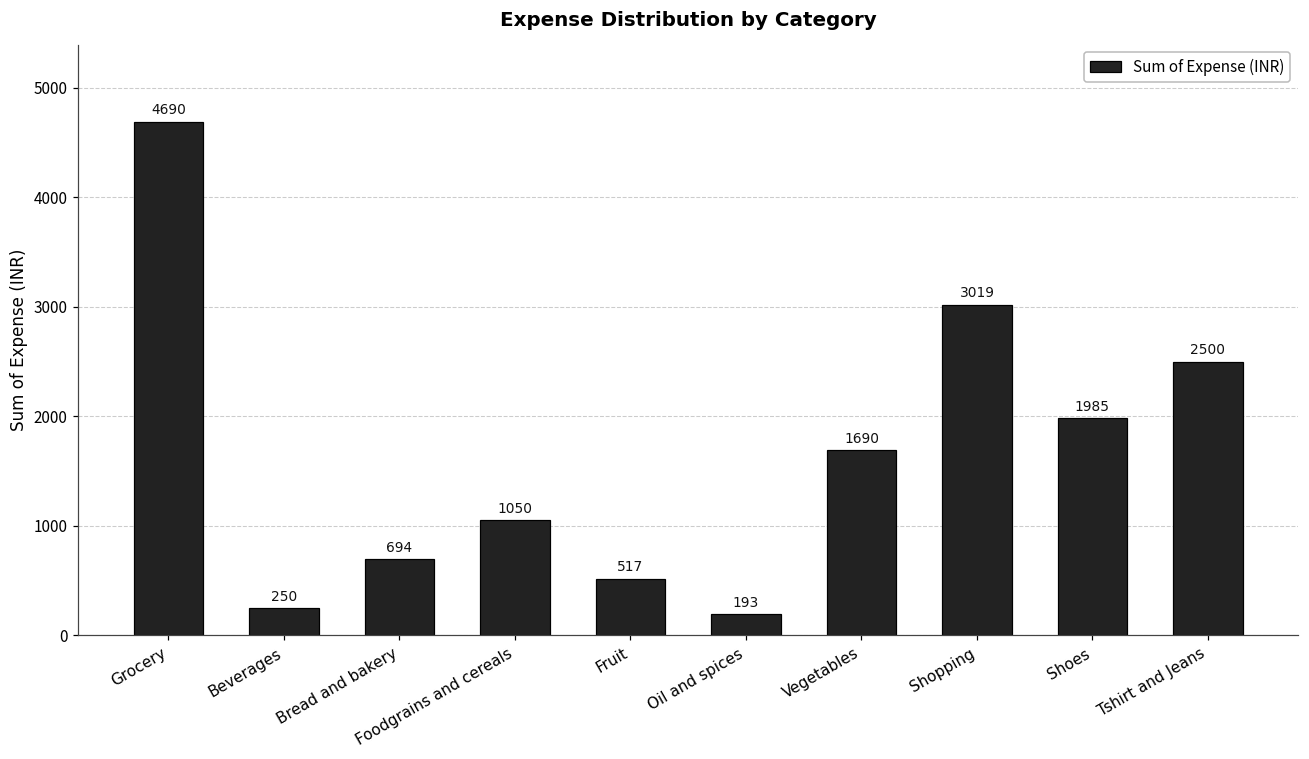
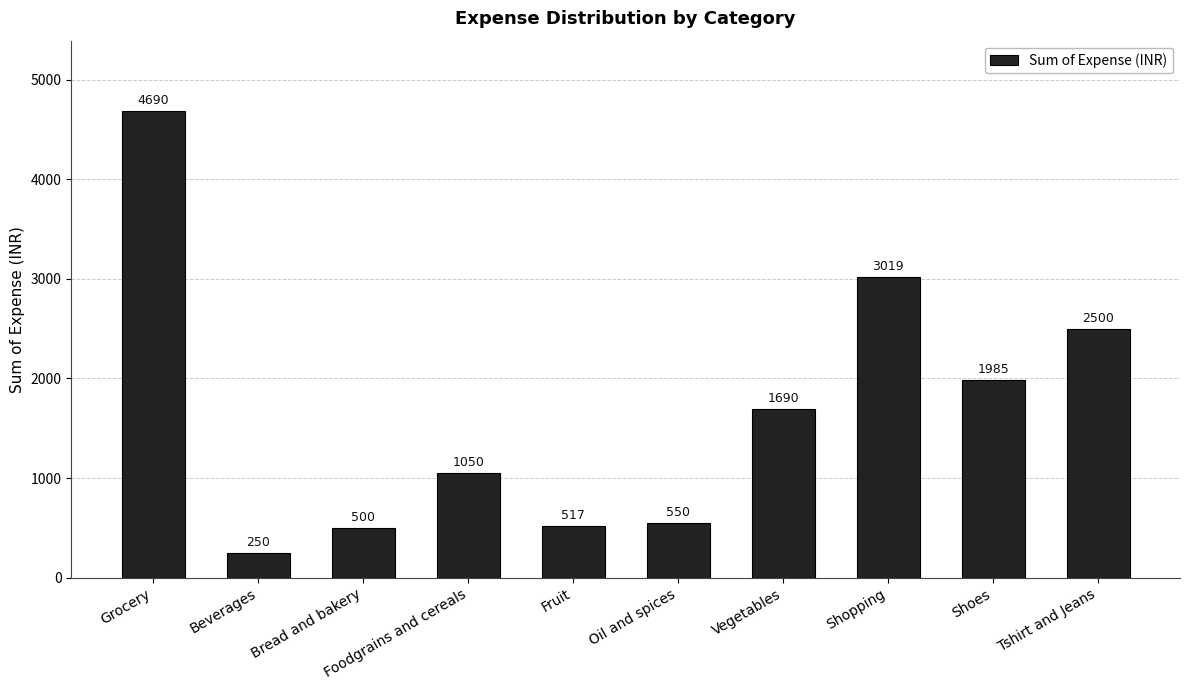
  {
    "Grocery": 4690,
    "Beverages": 250,
-   "Bread and bakery": 694,
+   "Bread and bakery": 500,
    "Foodgrains and cereals": 1050,
    "Fruit": 517,
-   "Oil and spices": 193,
+   "Oil and spices": 550,
    "Vegetables": 1690,
    "Shopping": 3019,
    "Shoes": 1985,
    "Tshirt and Jeans": 2500
  }
